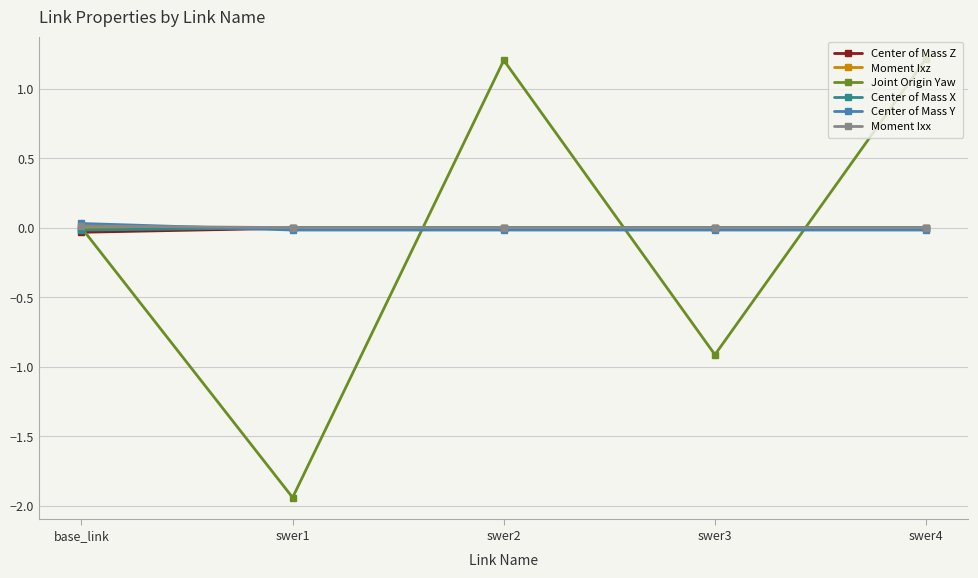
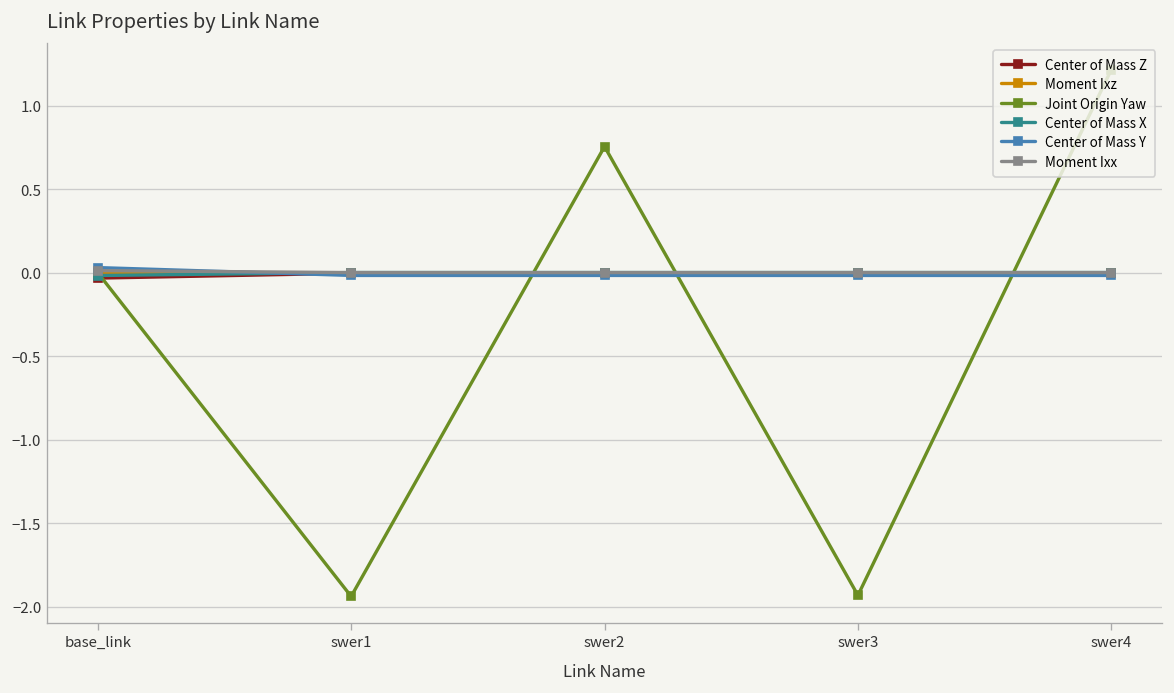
  {
    "Joint Origin Yaw": {
      "swer1": -1.94,
-     "swer2": 1.20,
-     "swer3": -0.91
+     "swer2": 0.76,
+     "swer3": -1.93
    }
  }
